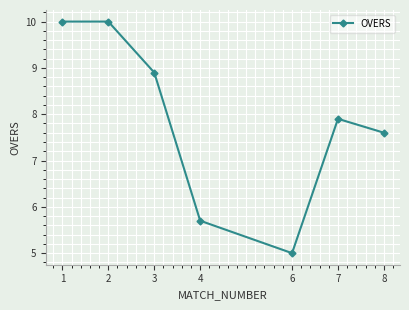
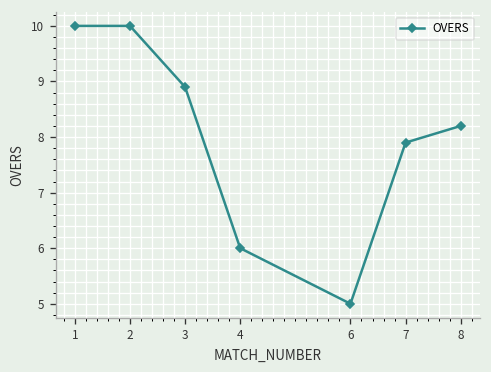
  {
    "1": 10.0,
    "2": 10.0,
    "3": 8.9,
-   "4": 5.7,
+   "4": 6.0,
    "6": 5.0,
    "7": 7.9,
-   "8": 7.6
+   "8": 8.2
  }
